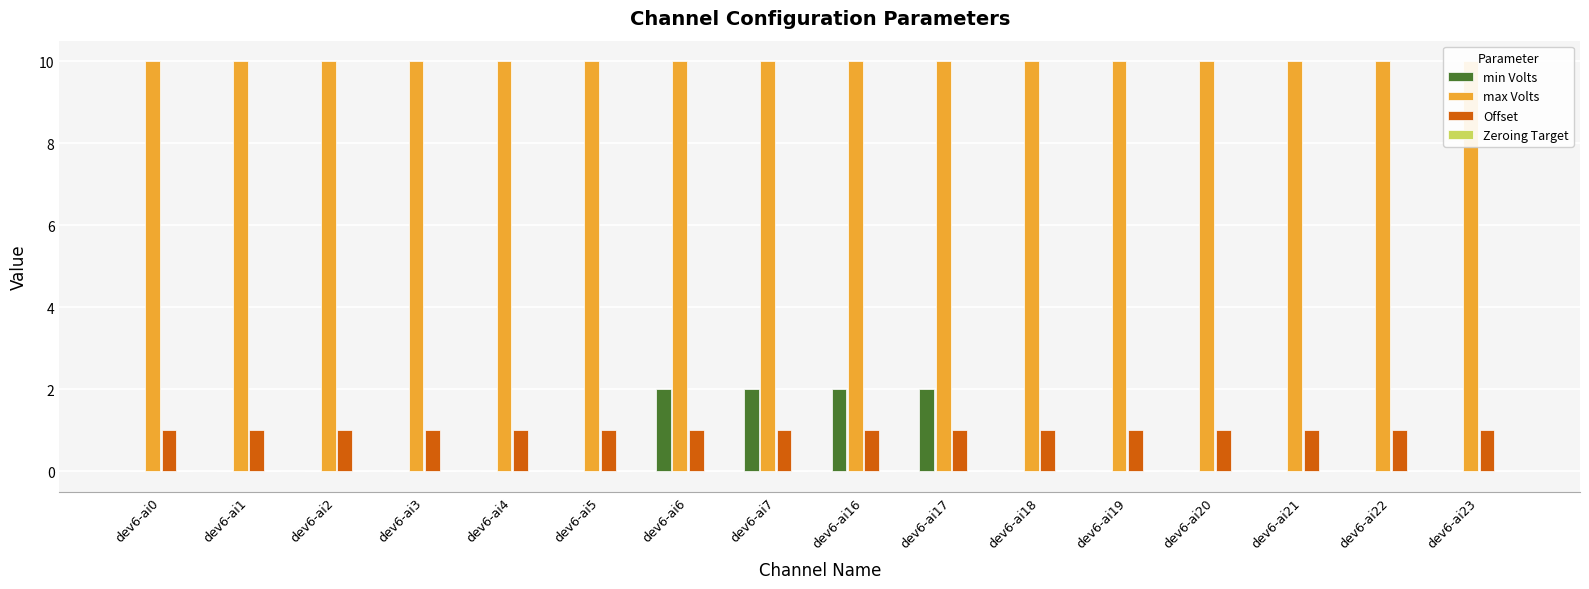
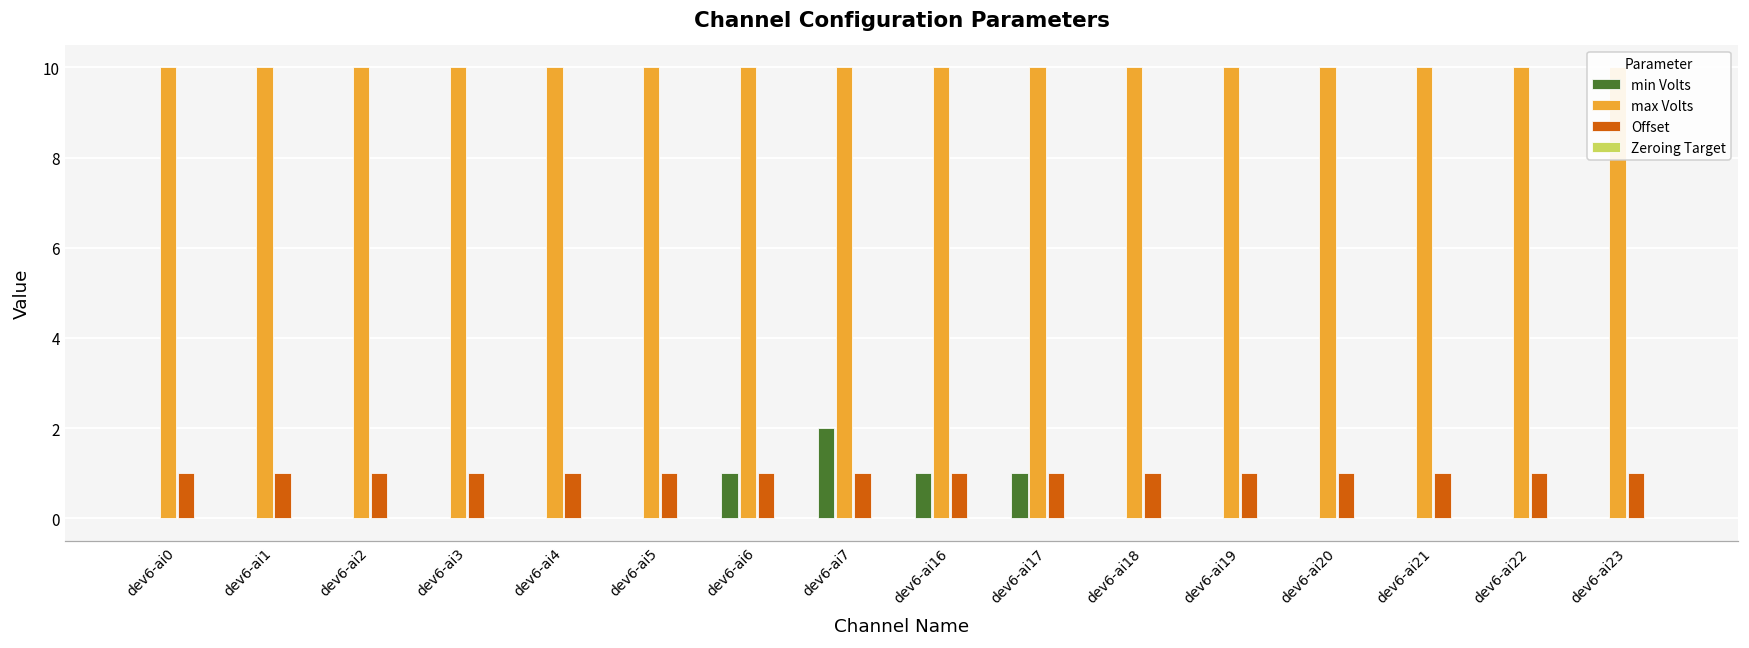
  {
    "min Volts": {
      "dev6-ai0": 0,
      "dev6-ai1": 0,
      "dev6-ai2": 0,
      "dev6-ai3": 0,
      "dev6-ai4": 0,
      "dev6-ai5": 0,
-     "dev6-ai6": 2,
+     "dev6-ai6": 1,
      "dev6-ai7": 2,
-     "dev6-ai16": 2,
-     "dev6-ai17": 2,
+     "dev6-ai16": 1,
+     "dev6-ai17": 1,
      "dev6-ai18": 0,
      "dev6-ai19": 0,
      "dev6-ai20": 0,
      "dev6-ai21": 0,
      "dev6-ai22": 0,
      "dev6-ai23": 0
    },
    "max Volts": {
      "dev6-ai0": 10,
      "dev6-ai1": 10,
      "dev6-ai2": 10,
      "dev6-ai3": 10,
      "dev6-ai4": 10,
      "dev6-ai5": 10,
      "dev6-ai6": 10,
      "dev6-ai7": 10,
      "dev6-ai16": 10,
      "dev6-ai17": 10,
      "dev6-ai18": 10,
      "dev6-ai19": 10,
      "dev6-ai20": 10,
      "dev6-ai21": 10,
      "dev6-ai22": 10
    },
    "Offset": {
      "dev6-ai0": 1,
      "dev6-ai1": 1,
      "dev6-ai2": 1,
      "dev6-ai3": 1,
      "dev6-ai4": 1,
      "dev6-ai5": 1,
      "dev6-ai6": 1,
      "dev6-ai7": 1,
      "dev6-ai16": 1,
      "dev6-ai17": 1,
      "dev6-ai18": 1,
      "dev6-ai19": 1,
      "dev6-ai20": 1,
      "dev6-ai21": 1,
      "dev6-ai22": 1,
      "dev6-ai23": 1
    },
    "Zeroing Target": {
      "dev6-ai0": 0,
      "dev6-ai1": 0,
      "dev6-ai2": 0,
      "dev6-ai3": 0,
      "dev6-ai4": 0,
      "dev6-ai5": 0,
      "dev6-ai6": 0,
      "dev6-ai7": 0,
      "dev6-ai16": 0,
      "dev6-ai17": 0,
      "dev6-ai18": 0,
      "dev6-ai19": 0,
      "dev6-ai20": 0,
      "dev6-ai21": 0,
      "dev6-ai22": 0,
      "dev6-ai23": 0
    }
  }
